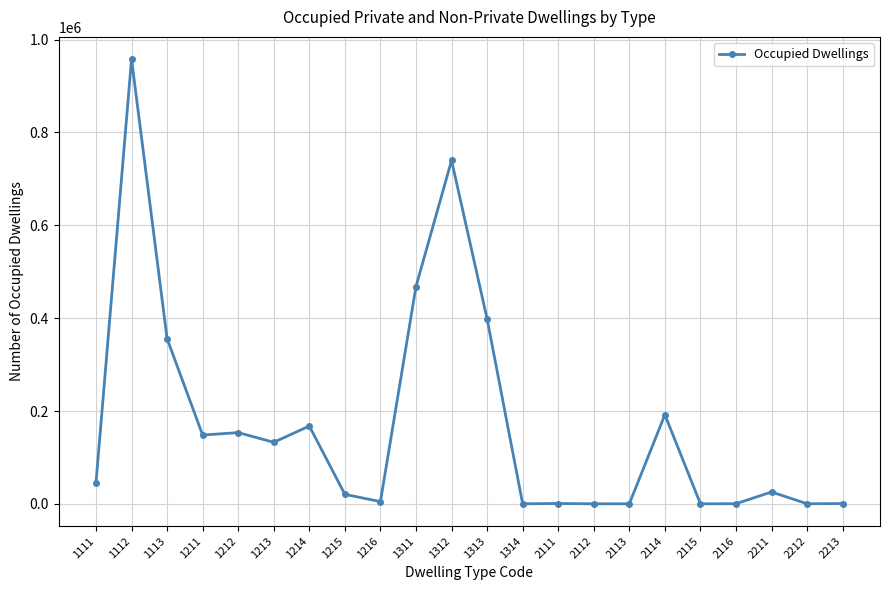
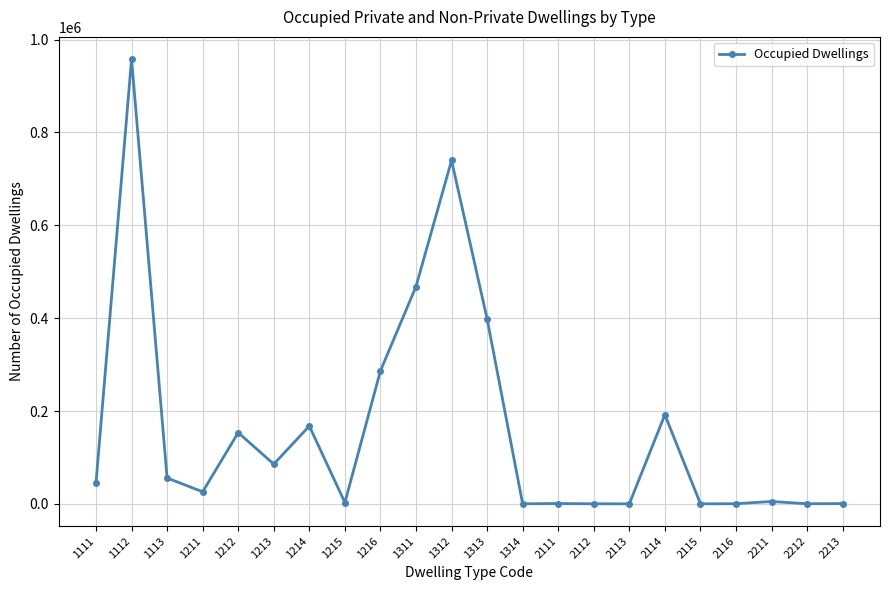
  {
    "1111": 50000,
    "1112": 960000,
-   "1113": 360000,
-   "1211": 150000,
+   "1113": 60000,
+   "1211": 30000,
    "1212": 150000,
-   "1213": 130000,
+   "1213": 90000,
    "1214": 170000,
-   "1215": 20000,
-   "1216": 0,
+   "1215": 0,
+   "1216": 290000,
    "1311": 470000,
    "1312": 740000,
    "1313": 400000,
    "1314": 0,
    "2111": 0,
    "2112": 0,
    "2113": 0,
    "2114": 190000,
    "2115": 0,
    "2116": 0,
-   "2211": 30000,
+   "2211": 10000,
    "2212": 0,
    "2213": 0
  }
